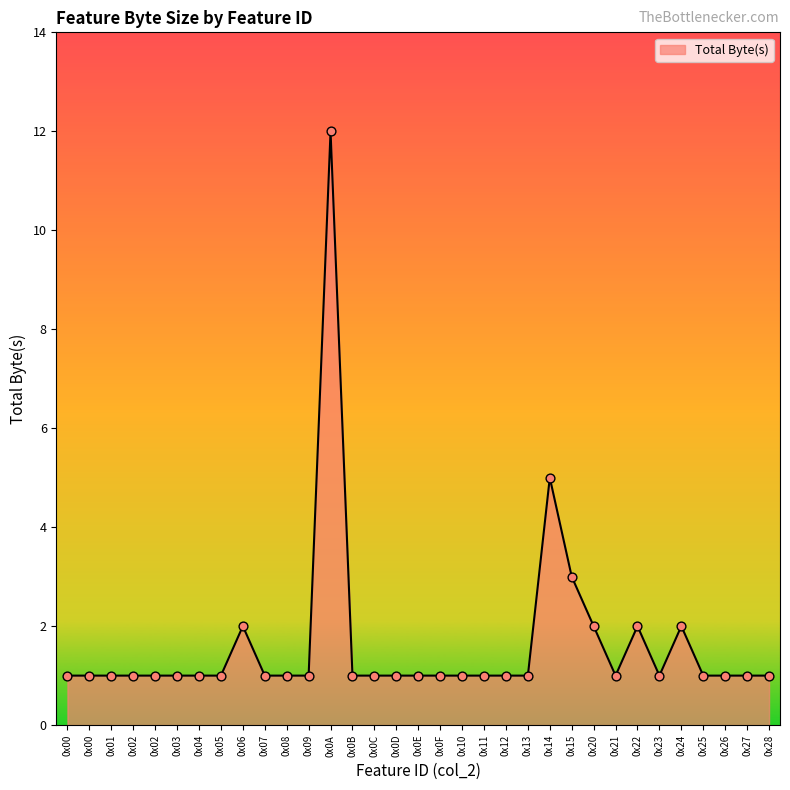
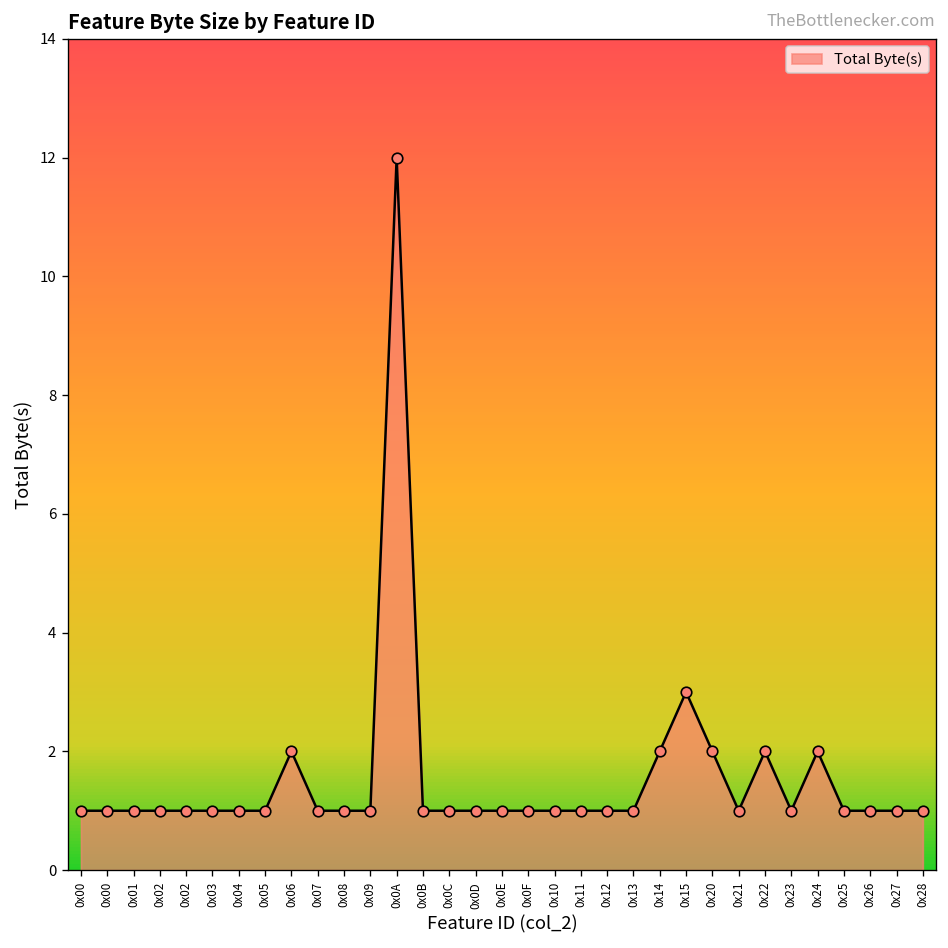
  {
    "0x01": 1,
    "0x03": 1,
    "0x04": 1,
    "0x05": 1,
    "0x06": 2,
    "0x07": 1,
    "0x08": 1,
    "0x09": 1,
    "0x0A": 12,
    "0x0B": 1,
    "0x0C": 1,
    "0x0D": 1,
    "0x0E": 1,
    "0x0F": 1,
    "0x10": 1,
    "0x11": 1,
    "0x12": 1,
    "0x13": 1,
-   "0x14": 5,
+   "0x14": 2,
    "0x15": 3,
    "0x20": 2,
    "0x21": 1,
    "0x22": 2,
    "0x23": 1,
    "0x24": 2,
    "0x25": 1,
    "0x26": 1,
    "0x27": 1,
    "0x28": 1
  }
